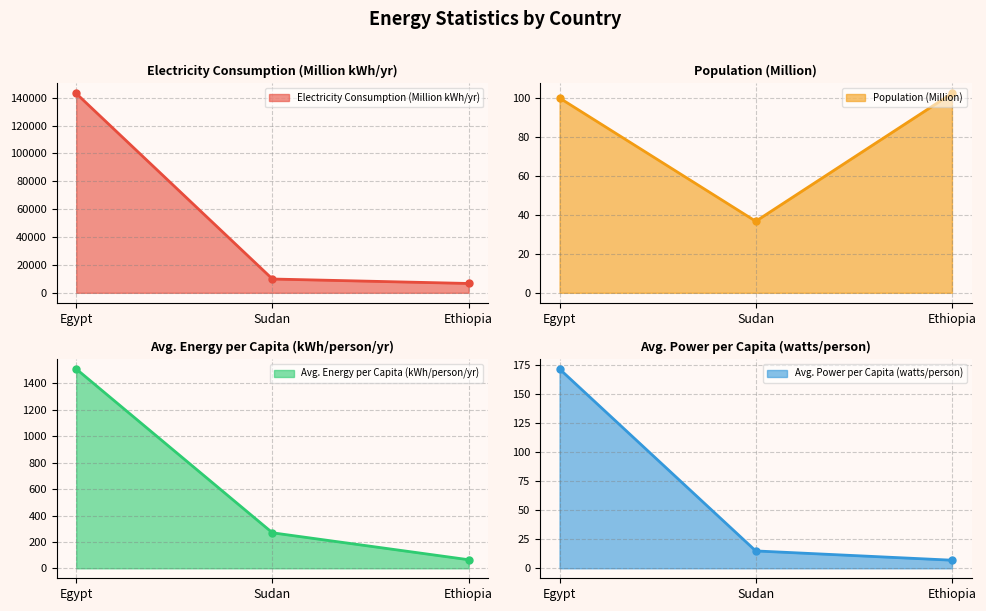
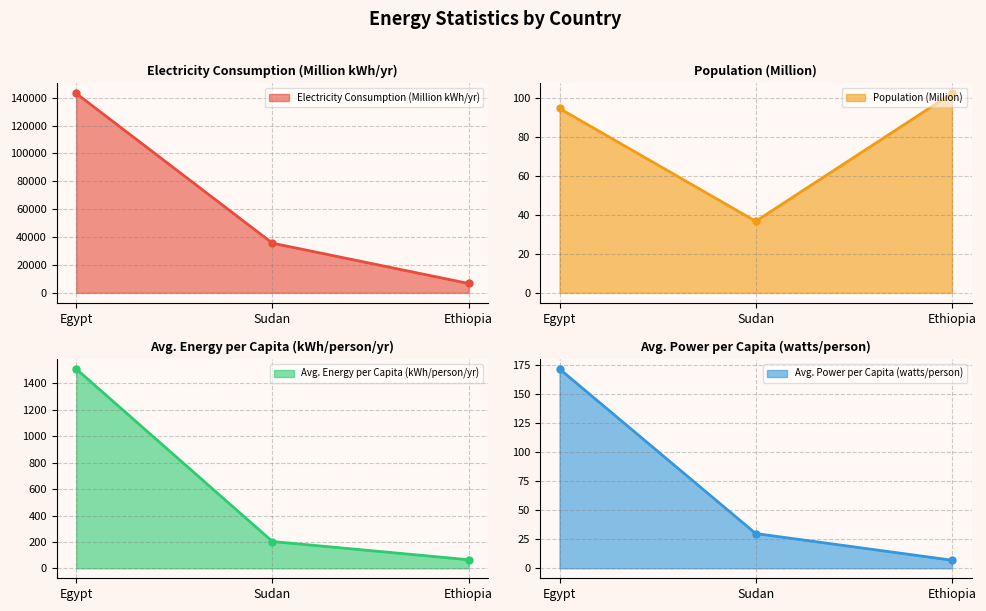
  {
    "Electricity Consumption (Million kWh/yr)": {
      "Egypt": 143000,
-     "Sudan": 10000,
+     "Sudan": 36000,
      "Ethiopia": 7000
    },
    "Population (Million)": {
-     "Egypt": 100,
+     "Egypt": 95,
      "Sudan": 37
    },
    "Avg. Energy per Capita (kWh/person/yr)": {
      "Egypt": 1510,
-     "Sudan": 270,
+     "Sudan": 200,
      "Ethiopia": 70
    },
    "Avg. Power per Capita (watts/person)": {
      "Egypt": 172,
-     "Sudan": 15,
+     "Sudan": 30,
      "Ethiopia": 7
    }
  }
